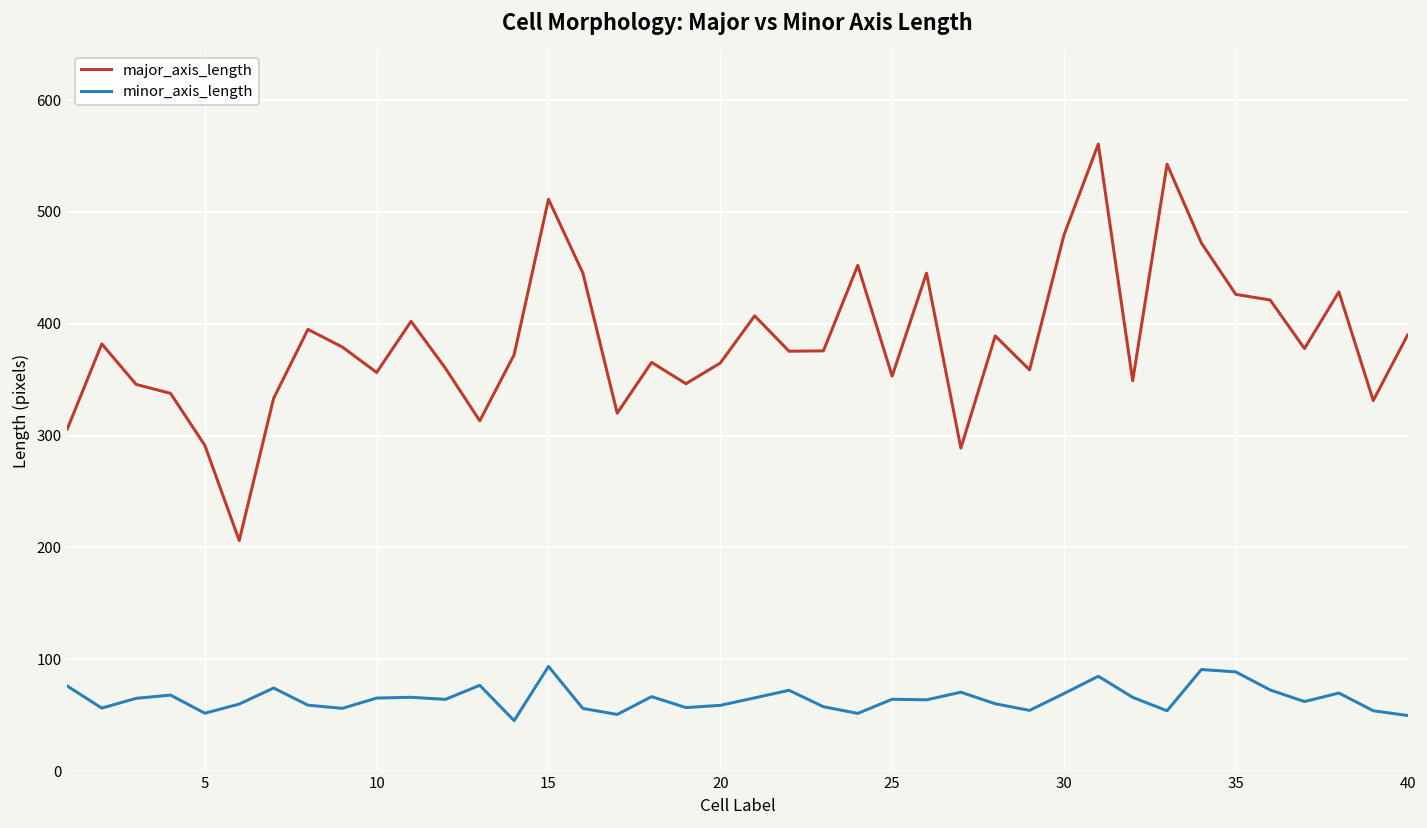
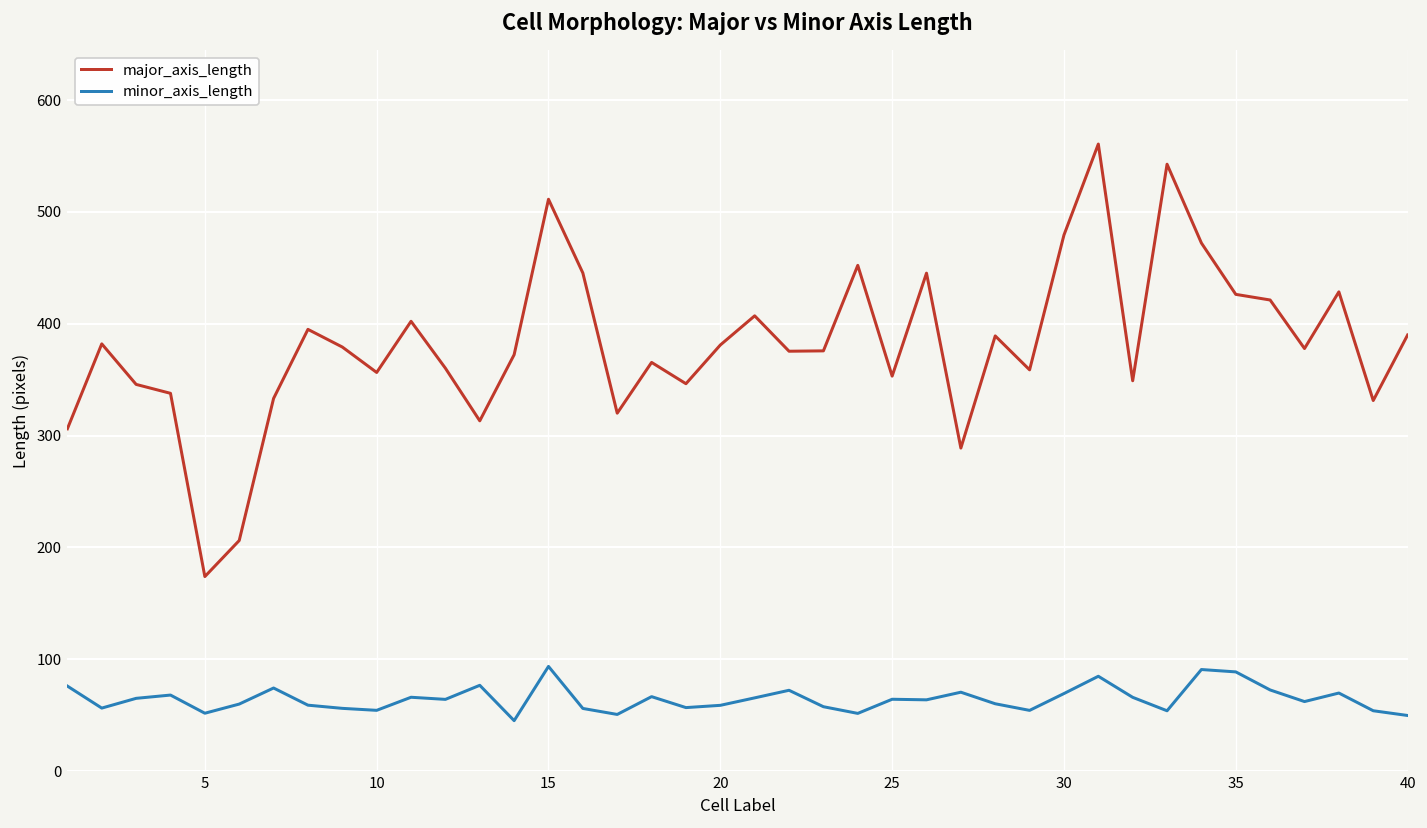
  {
    "major_axis_length": {
-     "5": 290,
+     "5": 170,
      "10": 360,
      "15": 510,
-     "20": 360,
+     "20": 380,
      "25": 350,
      "30": 480,
      "35": 430,
      "40": 390
    },
    "minor_axis_length": {
      "5": 50,
-     "10": 70,
+     "10": 50,
      "15": 90,
      "20": 60,
      "25": 60,
      "30": 70,
      "35": 90,
      "40": 50
    }
  }
